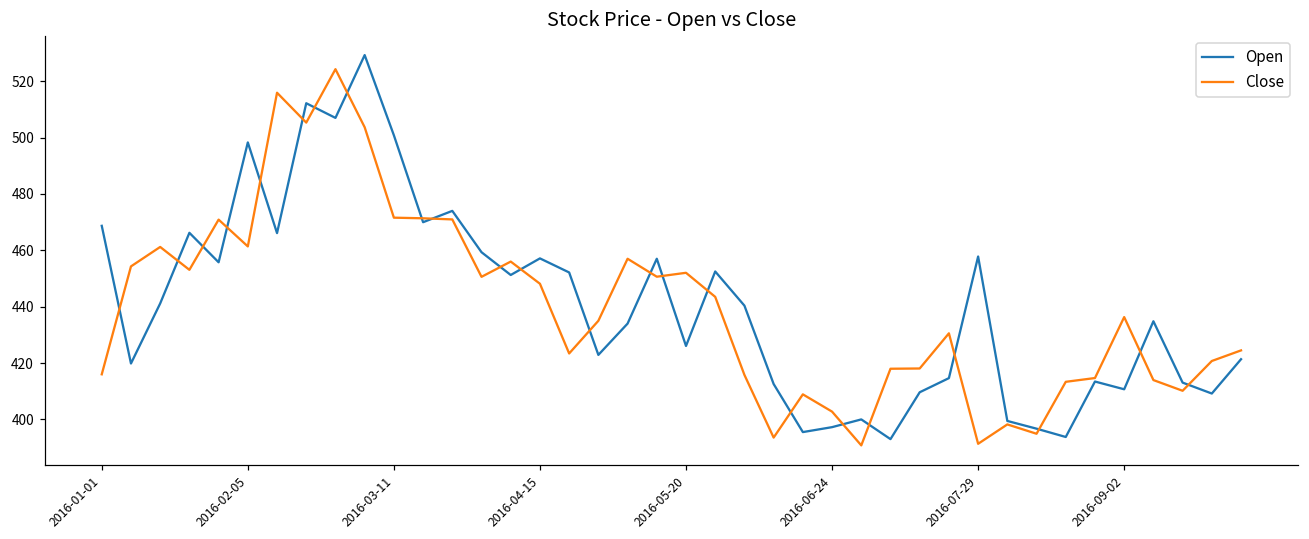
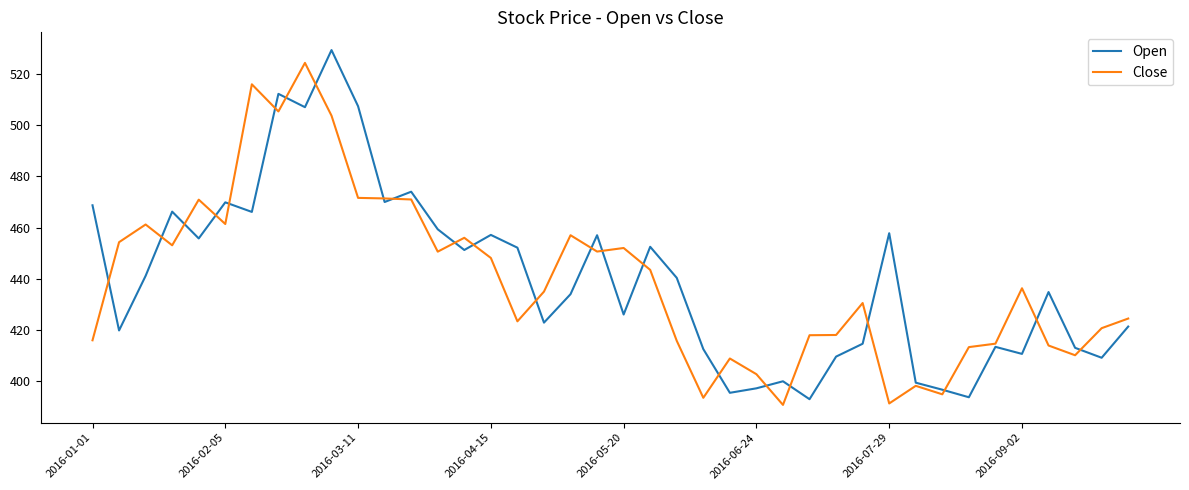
  {
    "Open": {
      "2016-01-01": 469,
-     "2016-02-05": 498,
-     "2016-03-11": 501,
+     "2016-02-05": 470,
+     "2016-03-11": 507,
      "2016-04-15": 457,
      "2016-05-20": 426,
      "2016-06-24": 397,
      "2016-07-29": 458,
      "2016-09-02": 411
    },
    "Close": {
      "2016-01-01": 416,
      "2016-02-05": 461,
      "2016-03-11": 472,
      "2016-04-15": 448,
      "2016-05-20": 452,
      "2016-06-24": 403,
      "2016-07-29": 391,
      "2016-09-02": 436
    }
  }
